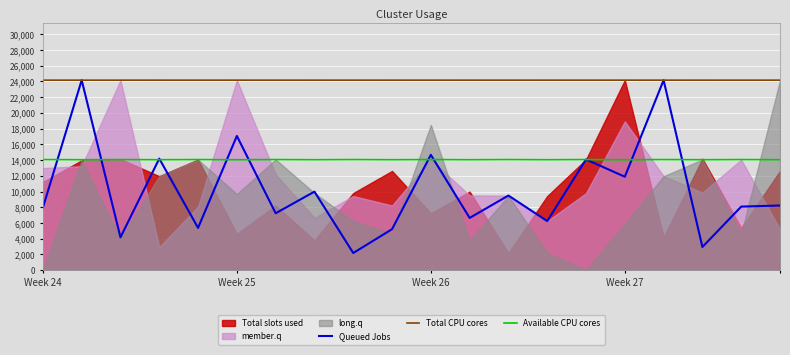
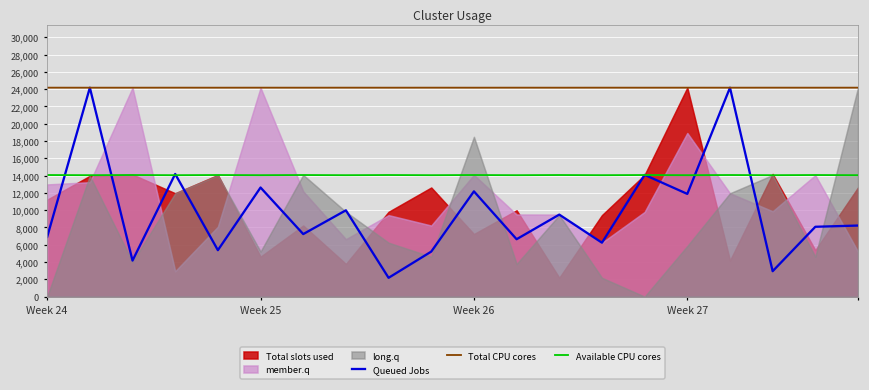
  {
    "Queued Jobs": {
-     "Week 24": "8,000",
-     "Week 25": "17,000",
-     "Week 26": "15,000",
+     "Week 24": "7,000",
+     "Week 25": "13,000",
+     "Week 26": "12,000",
      "Week 27": "12,000"
    },
    "Total slots used": {
      "Week 24": "11,000",
      "Week 25": "5,000",
      "Week 26": "7,000"
    },
    "Total CPU cores": {
      "Week 24": "24,000",
      "Week 26": "24,000"
    },
    "member.q": {
      "Week 24": "13,000",
      "Week 27": "19,000"
    },
    "Available CPU cores": {
      "Week 24": "14,000",
      "Week 25": "14,000",
      "Week 27": "14,000"
    },
    "long.q": {
      "Week 24": "0",
-     "Week 25": "10,000",
+     "Week 25": "5,000",
      "Week 26": "18,000",
      "Week 27": "6,000"
    }
  }
